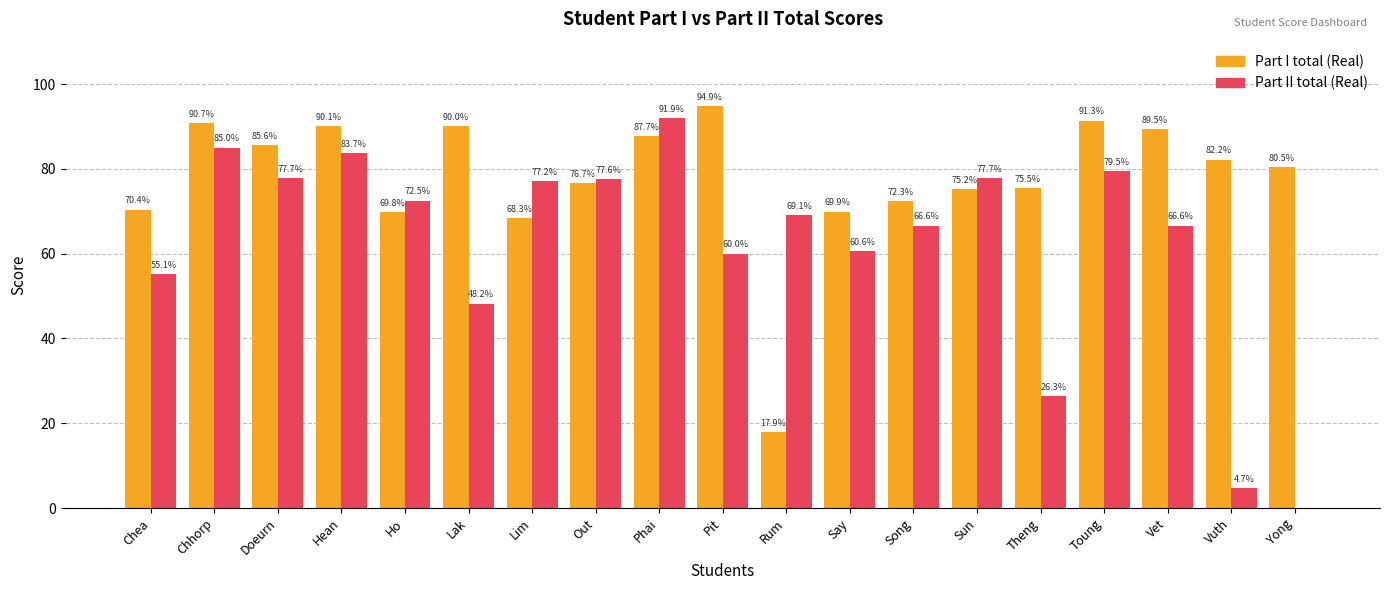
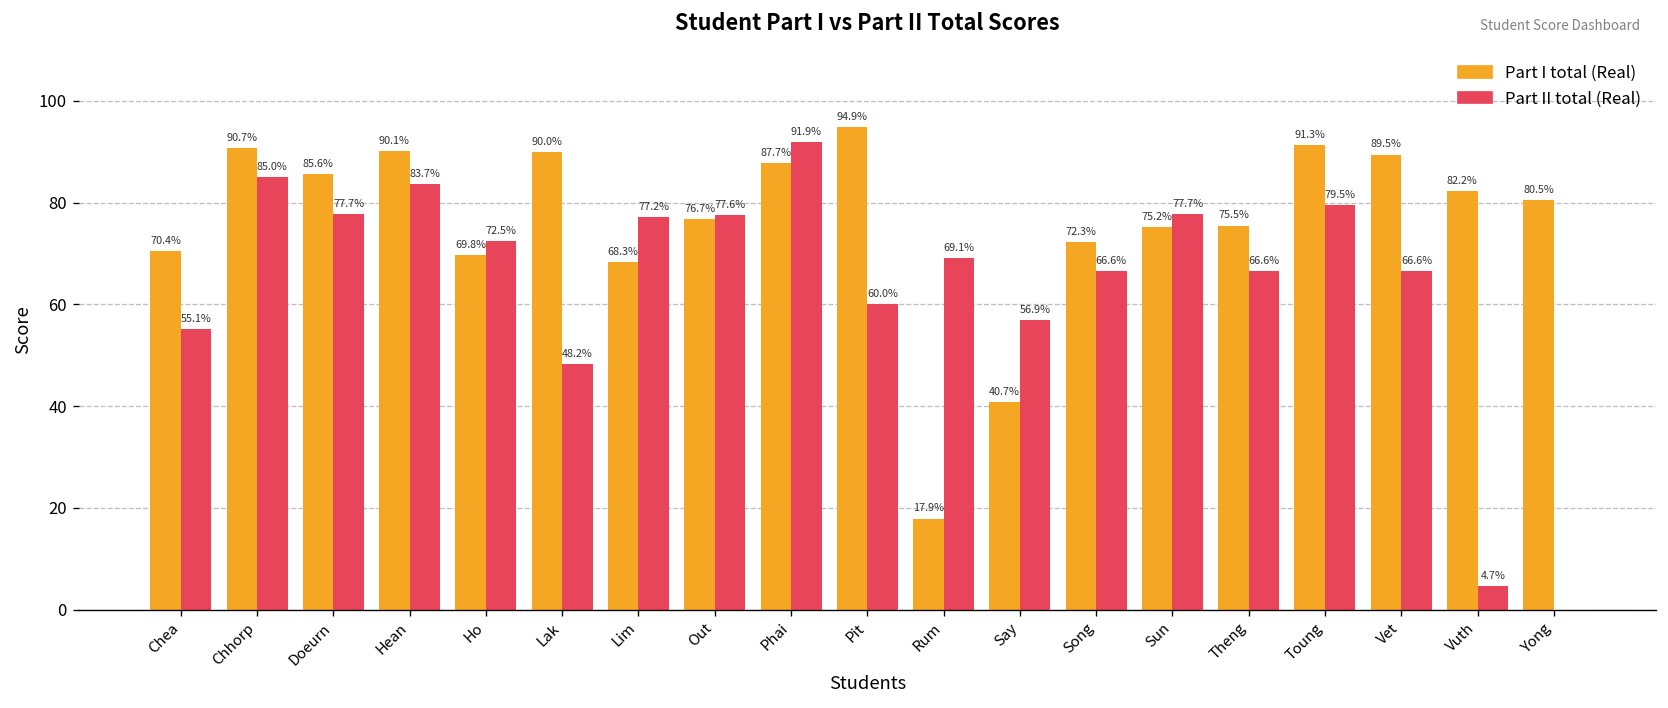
  {
    "Part I total (Real)": {
      "Chea": "70.4%",
      "Chhorp": "90.7%",
      "Doeurn": "85.6%",
      "Hean": "90.1%",
      "Ho": "69.8%",
      "Lak": "90.0%",
      "Lim": "68.3%",
      "Out": "76.7%",
      "Phai": "87.7%",
      "Pit": "94.9%",
      "Rum": "17.9%",
-     "Say": "69.9%",
+     "Say": "40.7%",
      "Song": "72.3%",
      "Sun": "75.2%",
      "Theng": "75.5%",
      "Toung": "91.3%",
      "Vet": "89.5%",
      "Vuth": "82.2%",
      "Yong": "80.5%"
    },
    "Part II total (Real)": {
      "Chea": "55.1%",
      "Chhorp": "85.0%",
      "Doeurn": "77.7%",
      "Hean": "83.7%",
      "Ho": "72.5%",
      "Lak": "48.2%",
      "Lim": "77.2%",
      "Out": "77.6%",
      "Phai": "91.9%",
      "Pit": "60.0%",
      "Rum": "69.1%",
-     "Say": "60.6%",
+     "Say": "56.9%",
      "Song": "66.6%",
      "Sun": "77.7%",
-     "Theng": "26.3%",
+     "Theng": "66.6%",
      "Toung": "79.5%",
      "Vet": "66.6%",
      "Vuth": "4.7%"
    }
  }
